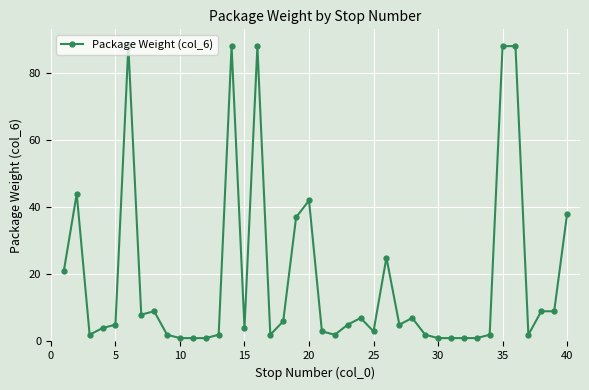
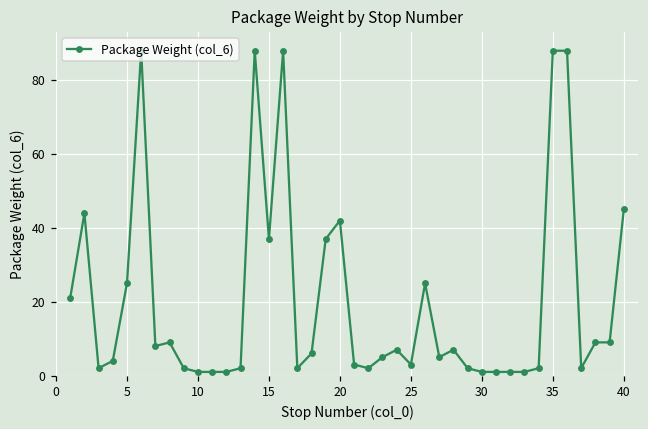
  {
-   "5": 5,
+   "5": 25,
    "10": 1,
-   "15": 4,
+   "15": 37,
    "20": 42,
    "25": 3,
    "30": 1,
    "35": 88,
-   "40": 38
+   "40": 45
  }
